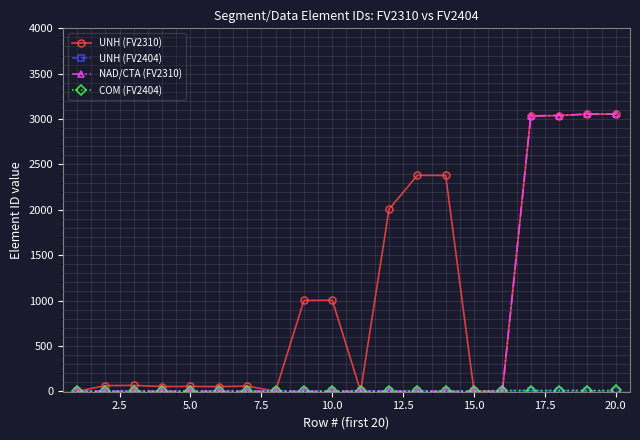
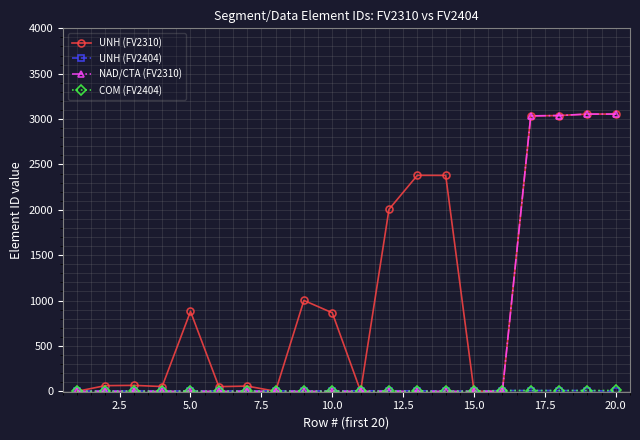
  {
    "UNH (FV2310)": {
-     "5.0": 100,
-     "10.0": 1000
+     "5.0": 900,
+     "10.0": 900
    }
  }
